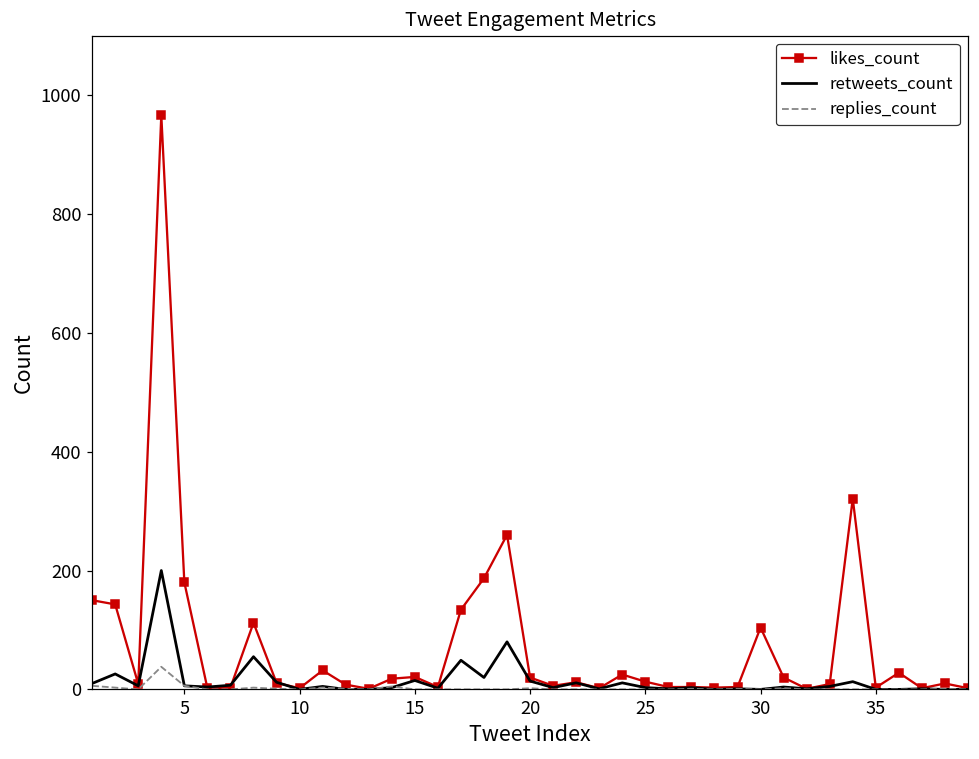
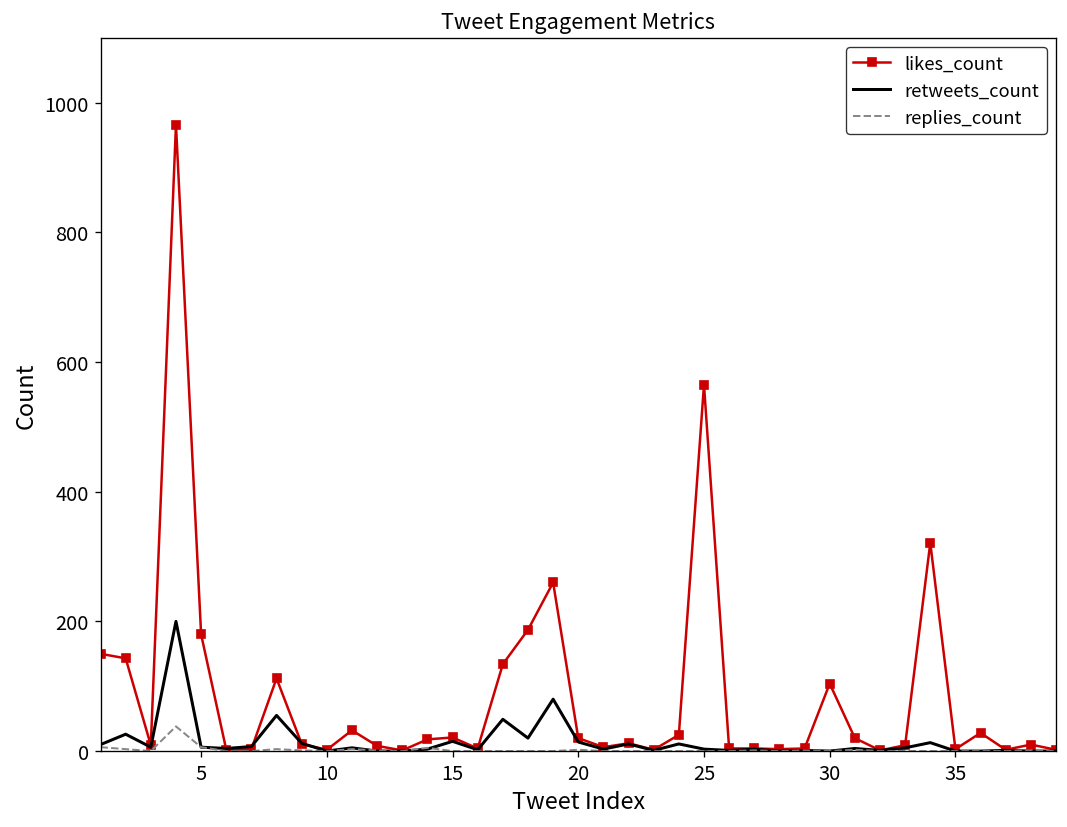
  {
    "likes_count": {
      "5": 180,
      "15": 20,
      "20": 20,
-     "25": 10,
+     "25": 570,
      "30": 100
    },
    "retweets_count": {
      "15": 20,
      "20": 10
    },
    "replies_count": {
      "15": 0,
      "20": 0
    }
  }
